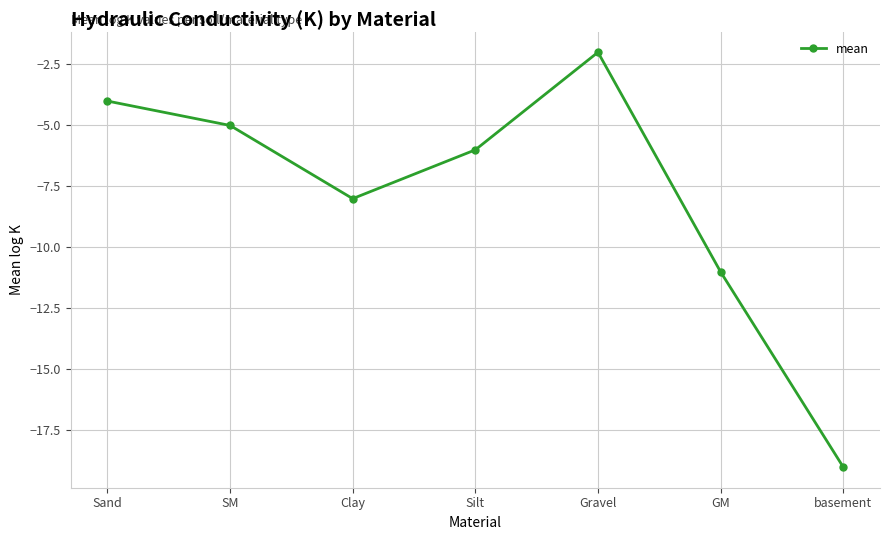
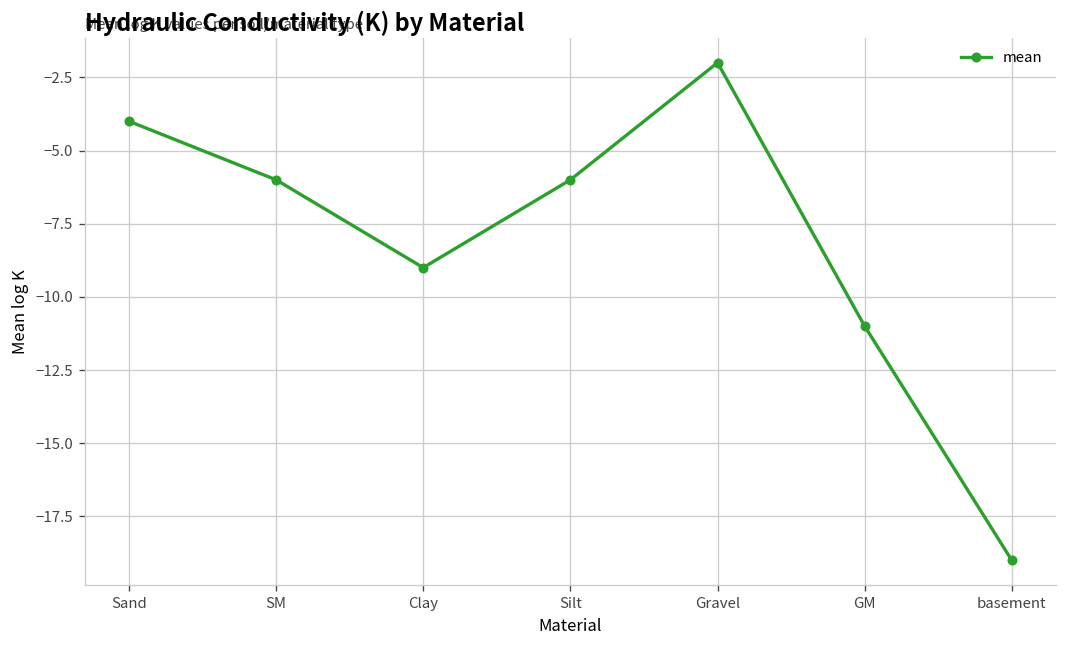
  {
    "Sand": -4,
-   "SM": -5,
-   "Clay": -8,
+   "SM": -6,
+   "Clay": -9,
    "Silt": -6,
    "Gravel": -2,
    "GM": -11,
    "basement": -19
  }
